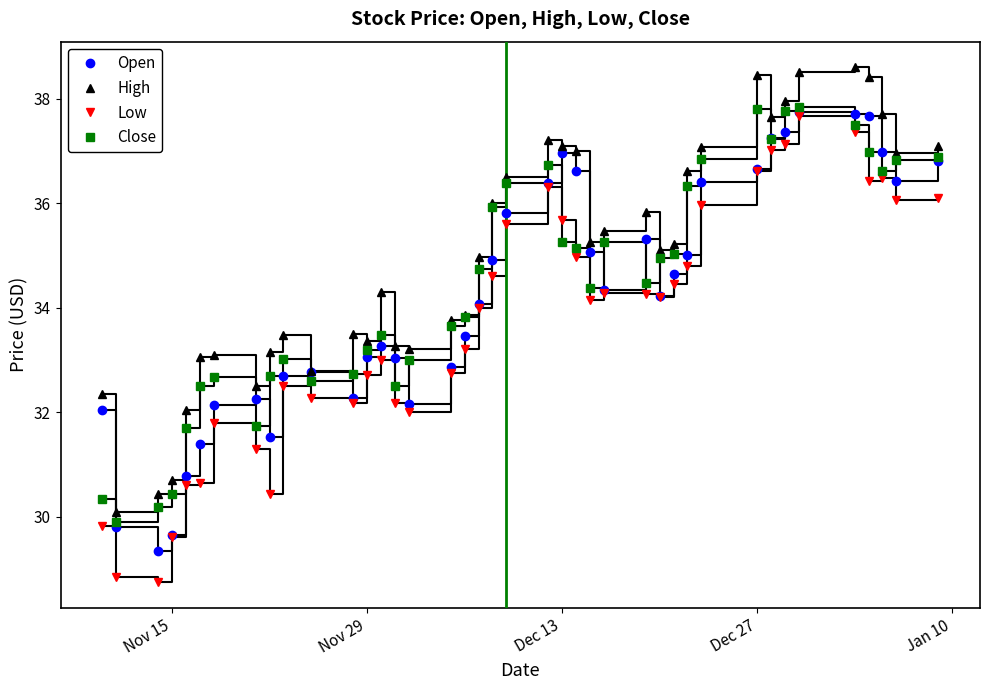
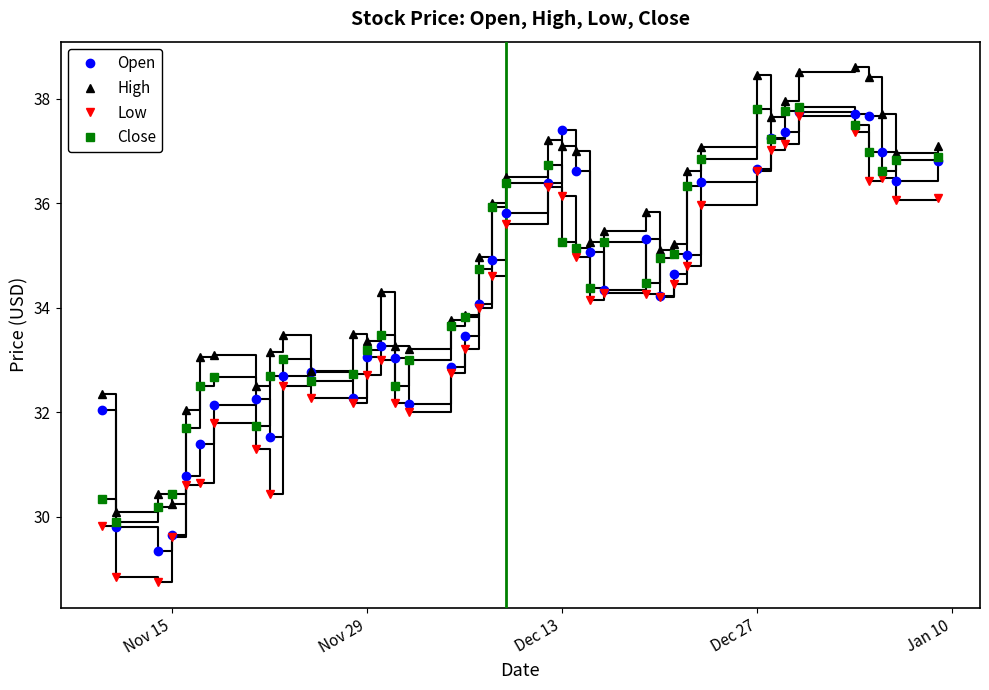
  {
    "Open": {
      "Nov 29": 33.0,
-     "Dec 13": 37.0
+     "Dec 13": 37.4
    },
    "High": {
-     "Nov 15": 30.7,
+     "Nov 15": 30.2,
      "Nov 29": 33.4,
      "Dec 13": 37.1,
      "Dec 27": 38.5
    },
    "Low": {
      "Nov 29": 32.7,
-     "Dec 13": 35.7
+     "Dec 13": 36.1
    },
    "Close": {
      "Nov 15": 30.4,
      "Nov 29": 33.2,
      "Dec 13": 35.3,
      "Dec 27": 37.8
    }
  }
